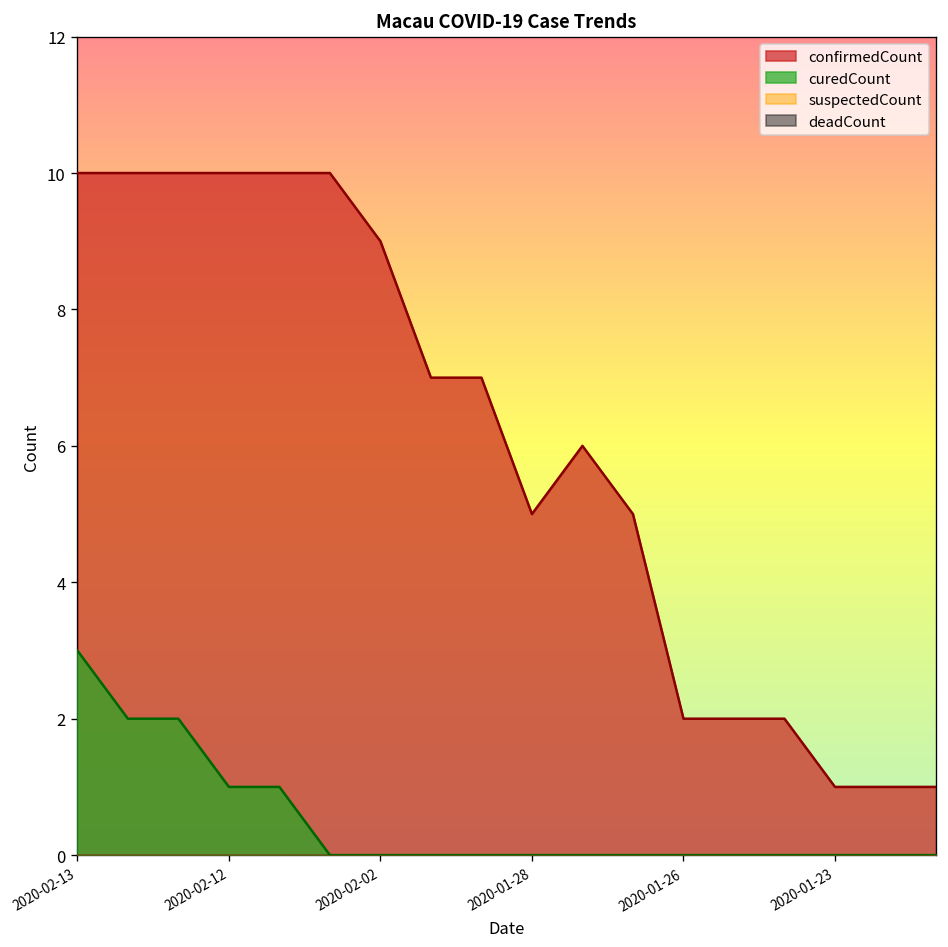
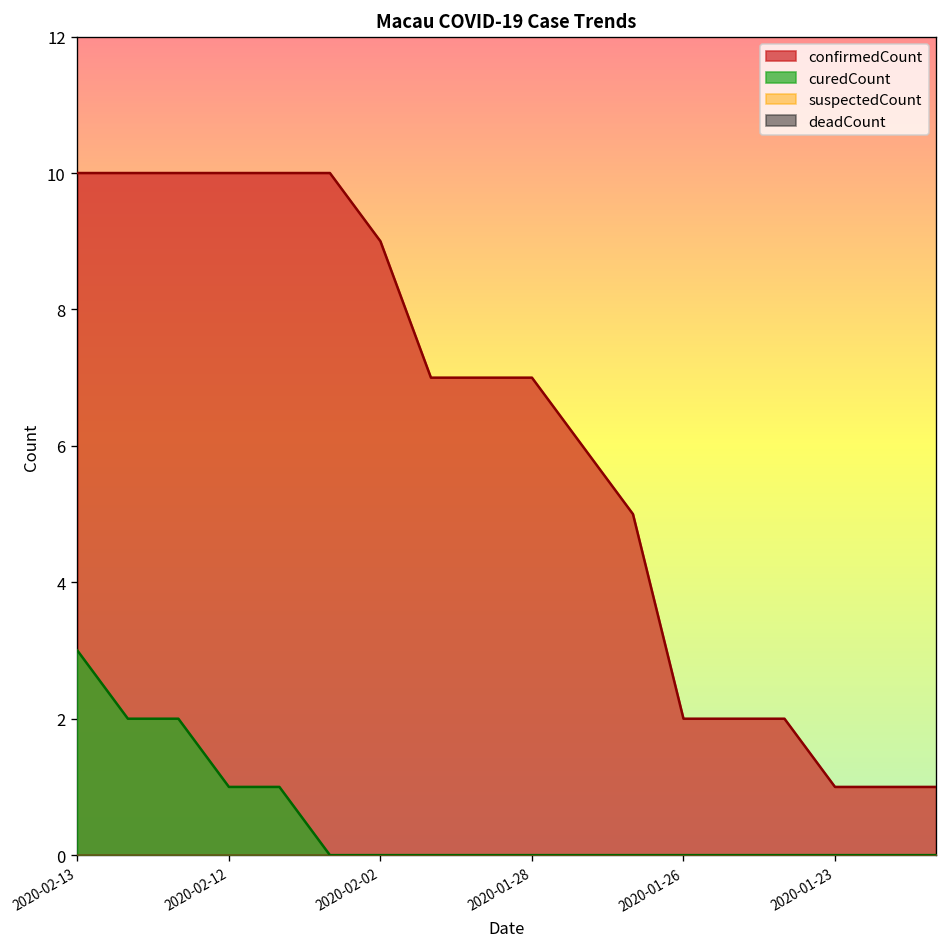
  {
    "confirmedCount": {
      "2020-02-02": 9,
-     "2020-01-28": 5,
+     "2020-01-28": 7,
      "2020-01-23": 1
    }
  }
